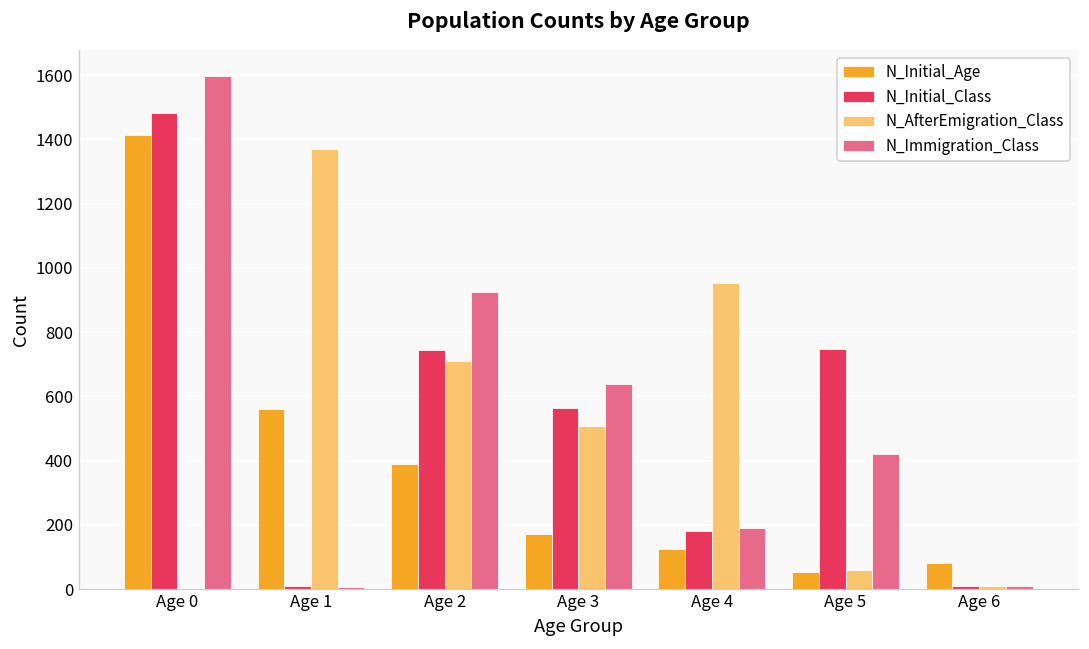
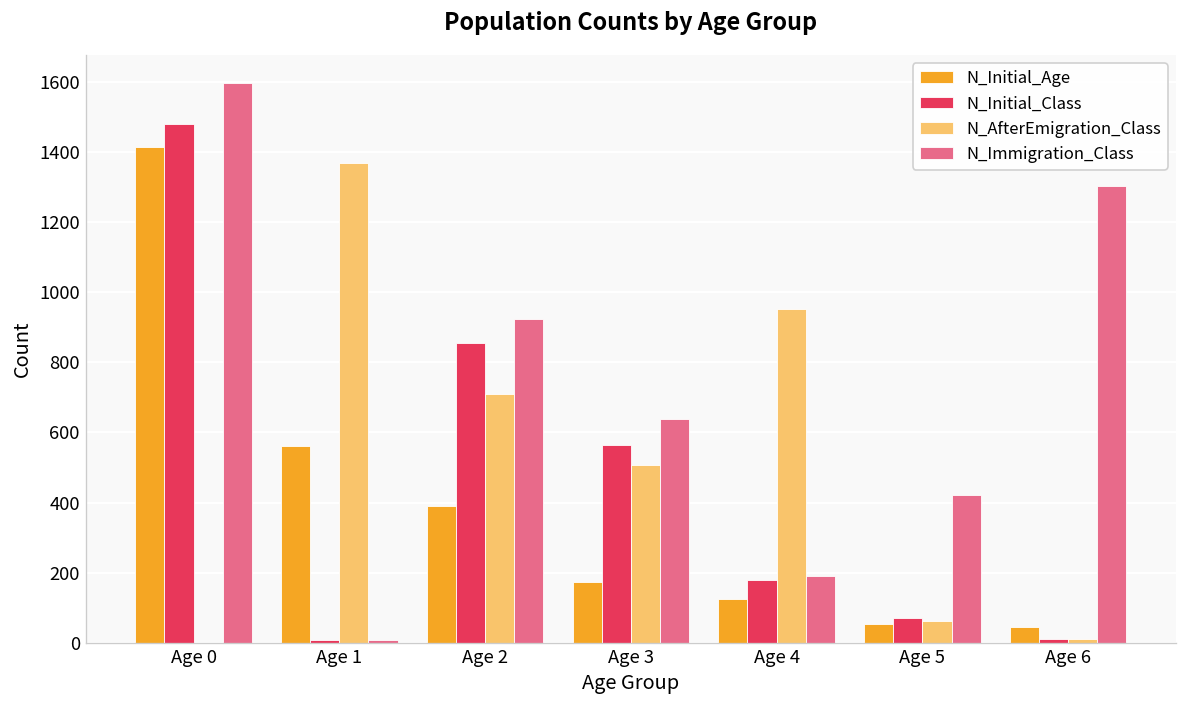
  {
    "N_Initial_Age": {
      "Age 0": 1420,
      "Age 1": 560,
      "Age 2": 390,
      "Age 3": 170,
      "Age 4": 130,
      "Age 5": 50,
-     "Age 6": 80
+     "Age 6": 40
    },
    "N_Initial_Class": {
      "Age 0": 1480,
      "Age 1": 10,
-     "Age 2": 750,
+     "Age 2": 860,
      "Age 3": 560,
      "Age 4": 180,
-     "Age 5": 750,
+     "Age 5": 70,
      "Age 6": 10
    },
    "N_AfterEmigration_Class": {
      "Age 0": 0,
      "Age 1": 1370,
      "Age 2": 710,
      "Age 3": 510,
      "Age 4": 950,
      "Age 5": 60,
      "Age 6": 10
    },
    "N_Immigration_Class": {
      "Age 0": 1600,
      "Age 2": 920,
      "Age 3": 640,
      "Age 4": 190,
      "Age 5": 420,
-     "Age 6": 10
+     "Age 6": 1300
    }
  }
